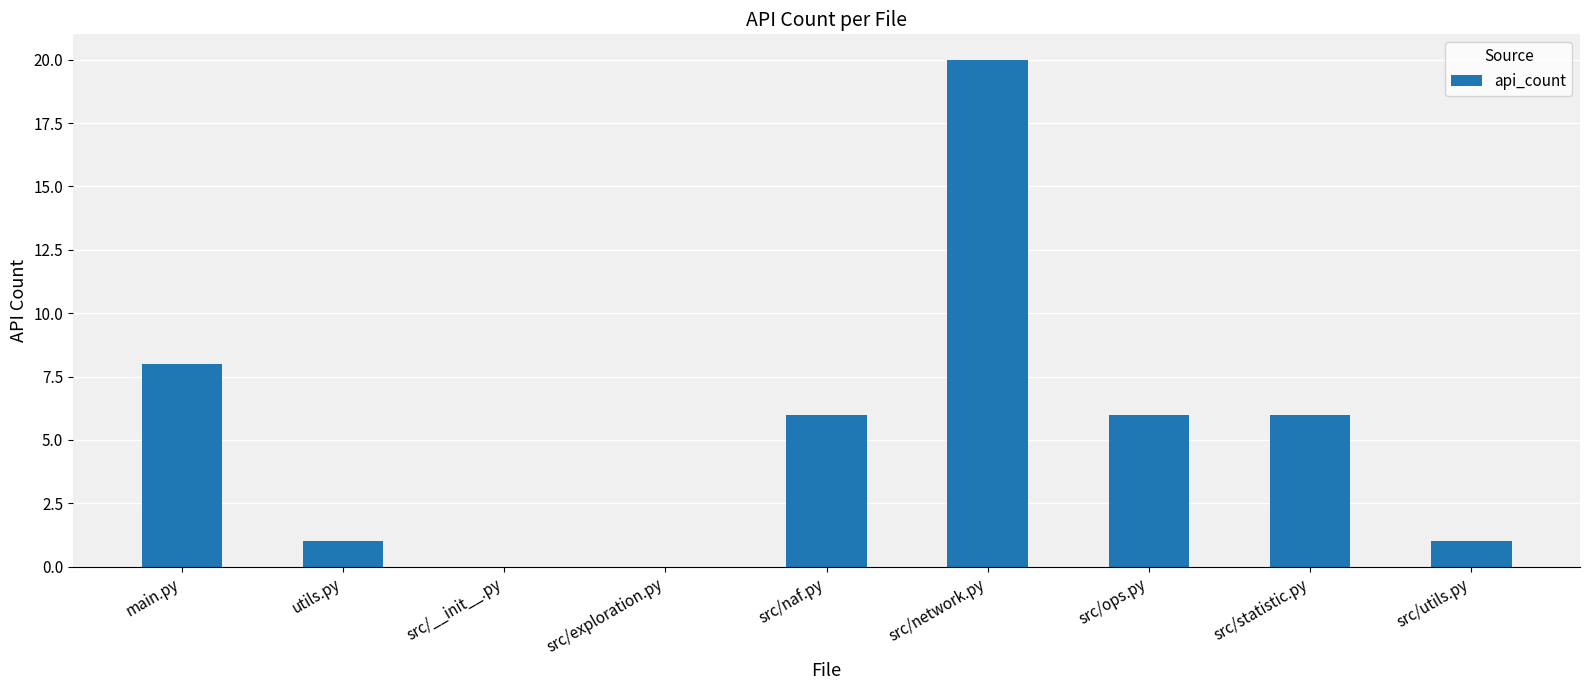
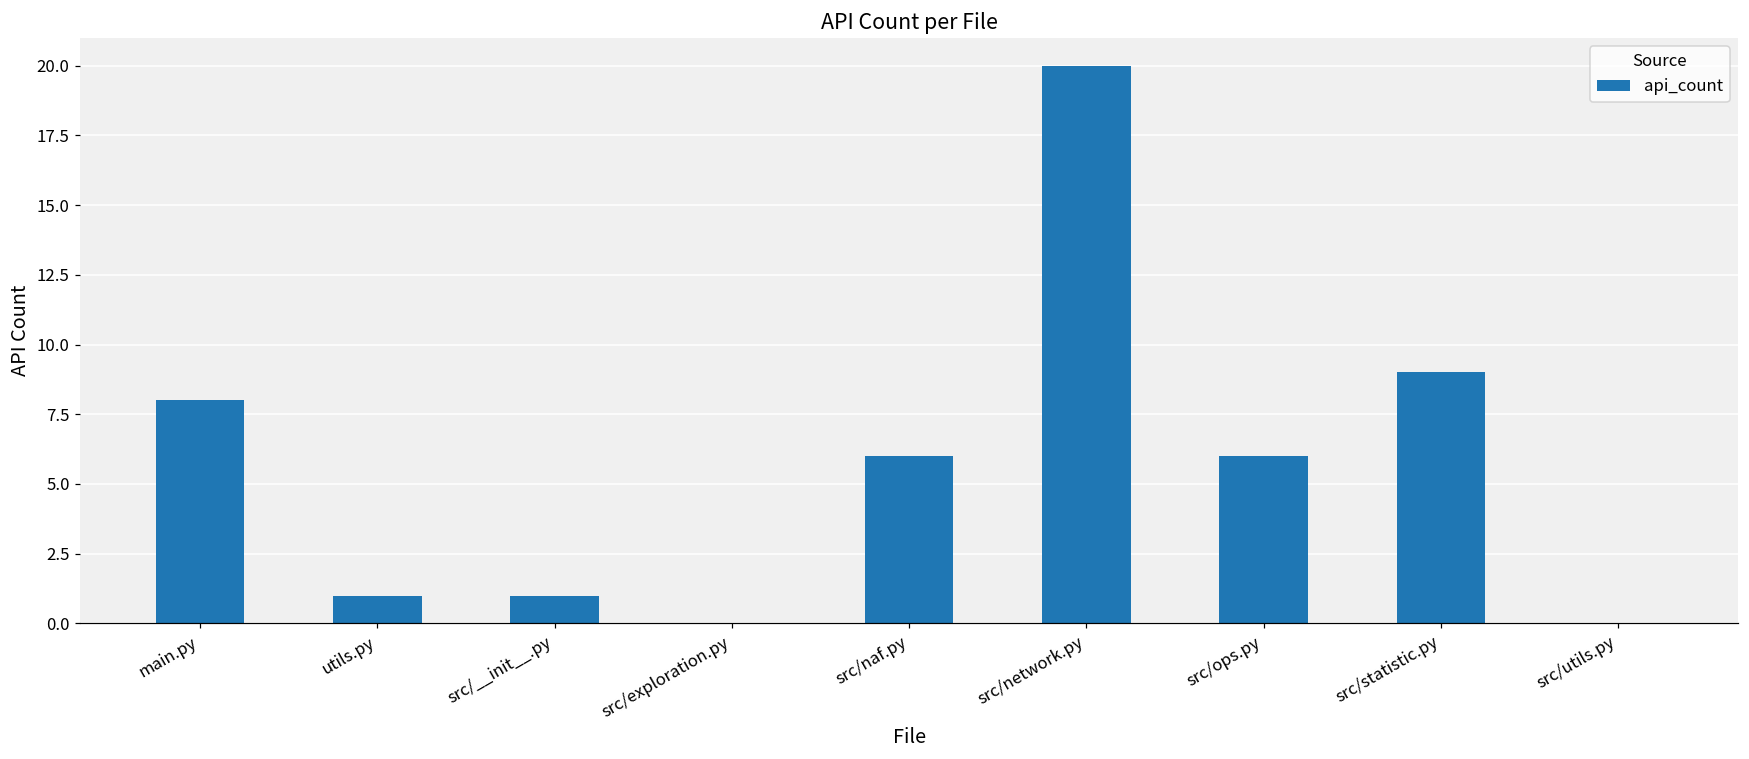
  {
    "main.py": 8,
    "utils.py": 1,
-   "src/__init__.py": 0,
+   "src/__init__.py": 1,
    "src/exploration.py": 0,
    "src/naf.py": 6,
    "src/network.py": 20,
    "src/ops.py": 6,
-   "src/statistic.py": 6,
-   "src/utils.py": 1
+   "src/statistic.py": 9,
+   "src/utils.py": 0
  }
